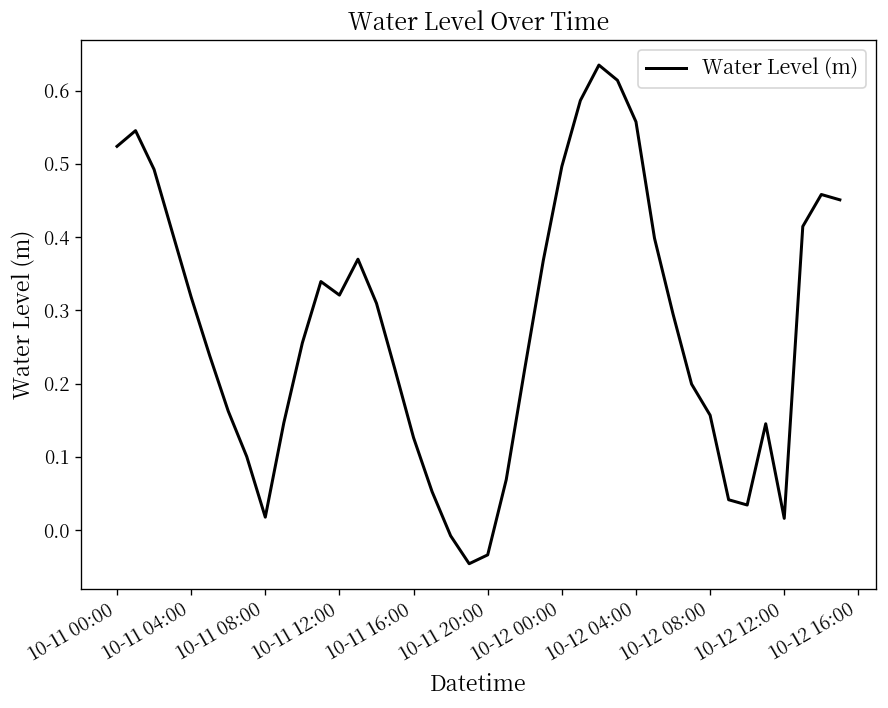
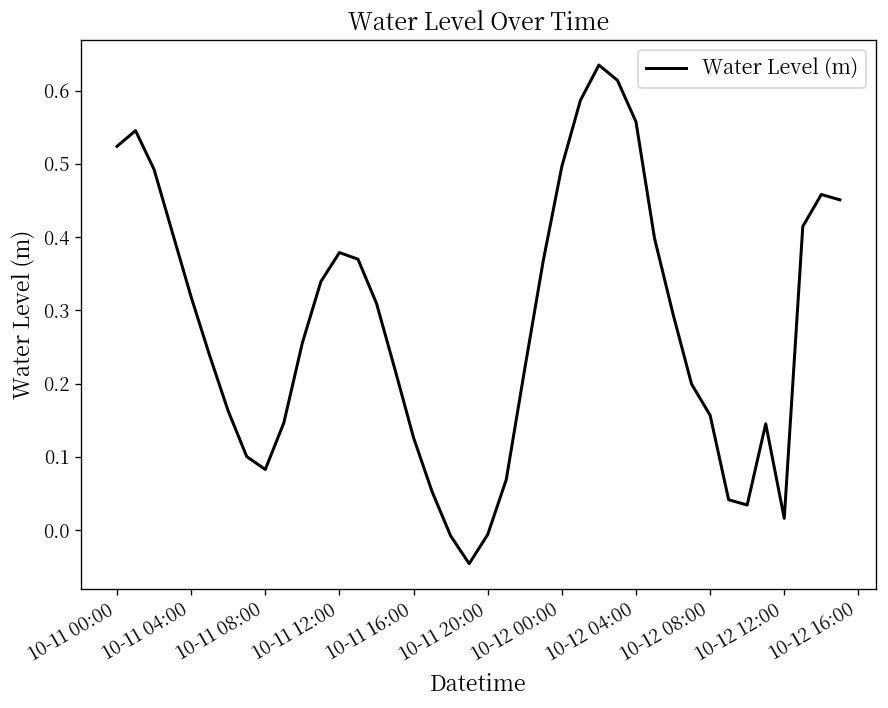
  {
    "10-11 00:00": 0.52,
    "10-11 04:00": 0.32,
-   "10-11 08:00": 0.02,
-   "10-11 12:00": 0.32,
+   "10-11 08:00": 0.08,
+   "10-11 12:00": 0.38,
    "10-11 16:00": 0.13,
-   "10-11 20:00": -0.03,
+   "10-11 20:00": -0.01,
    "10-12 00:00": 0.50,
    "10-12 04:00": 0.56,
    "10-12 08:00": 0.16,
    "10-12 12:00": 0.02
  }
